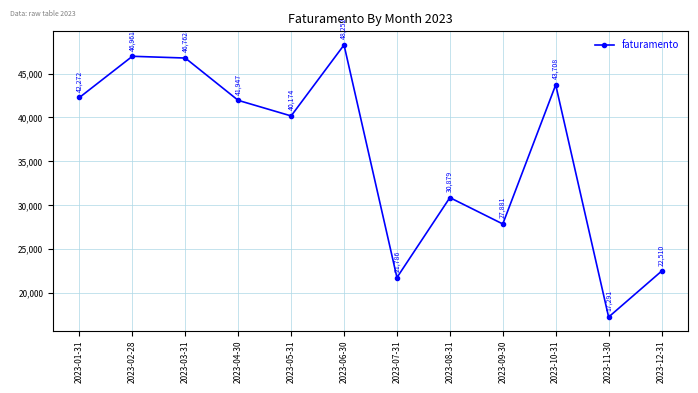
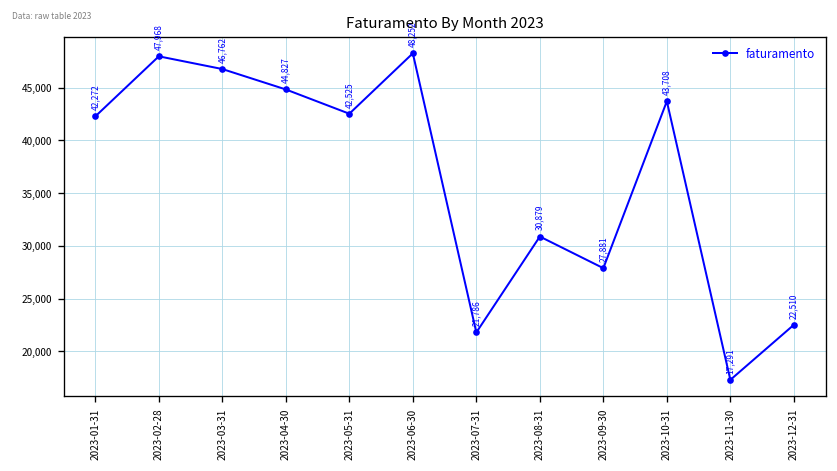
  {
    "2023-01-31": "42,272",
-   "2023-02-28": "46,961",
+   "2023-02-28": "47,968",
    "2023-03-31": "46,762",
-   "2023-04-30": "41,947",
-   "2023-05-31": "40,174",
+   "2023-04-30": "44,827",
+   "2023-05-31": "42,525",
    "2023-06-30": "48,252",
    "2023-07-31": "21,786",
    "2023-08-31": "30,879",
    "2023-09-30": "27,881",
    "2023-10-31": "43,708",
    "2023-11-30": "17,291",
    "2023-12-31": "22,510"
  }
